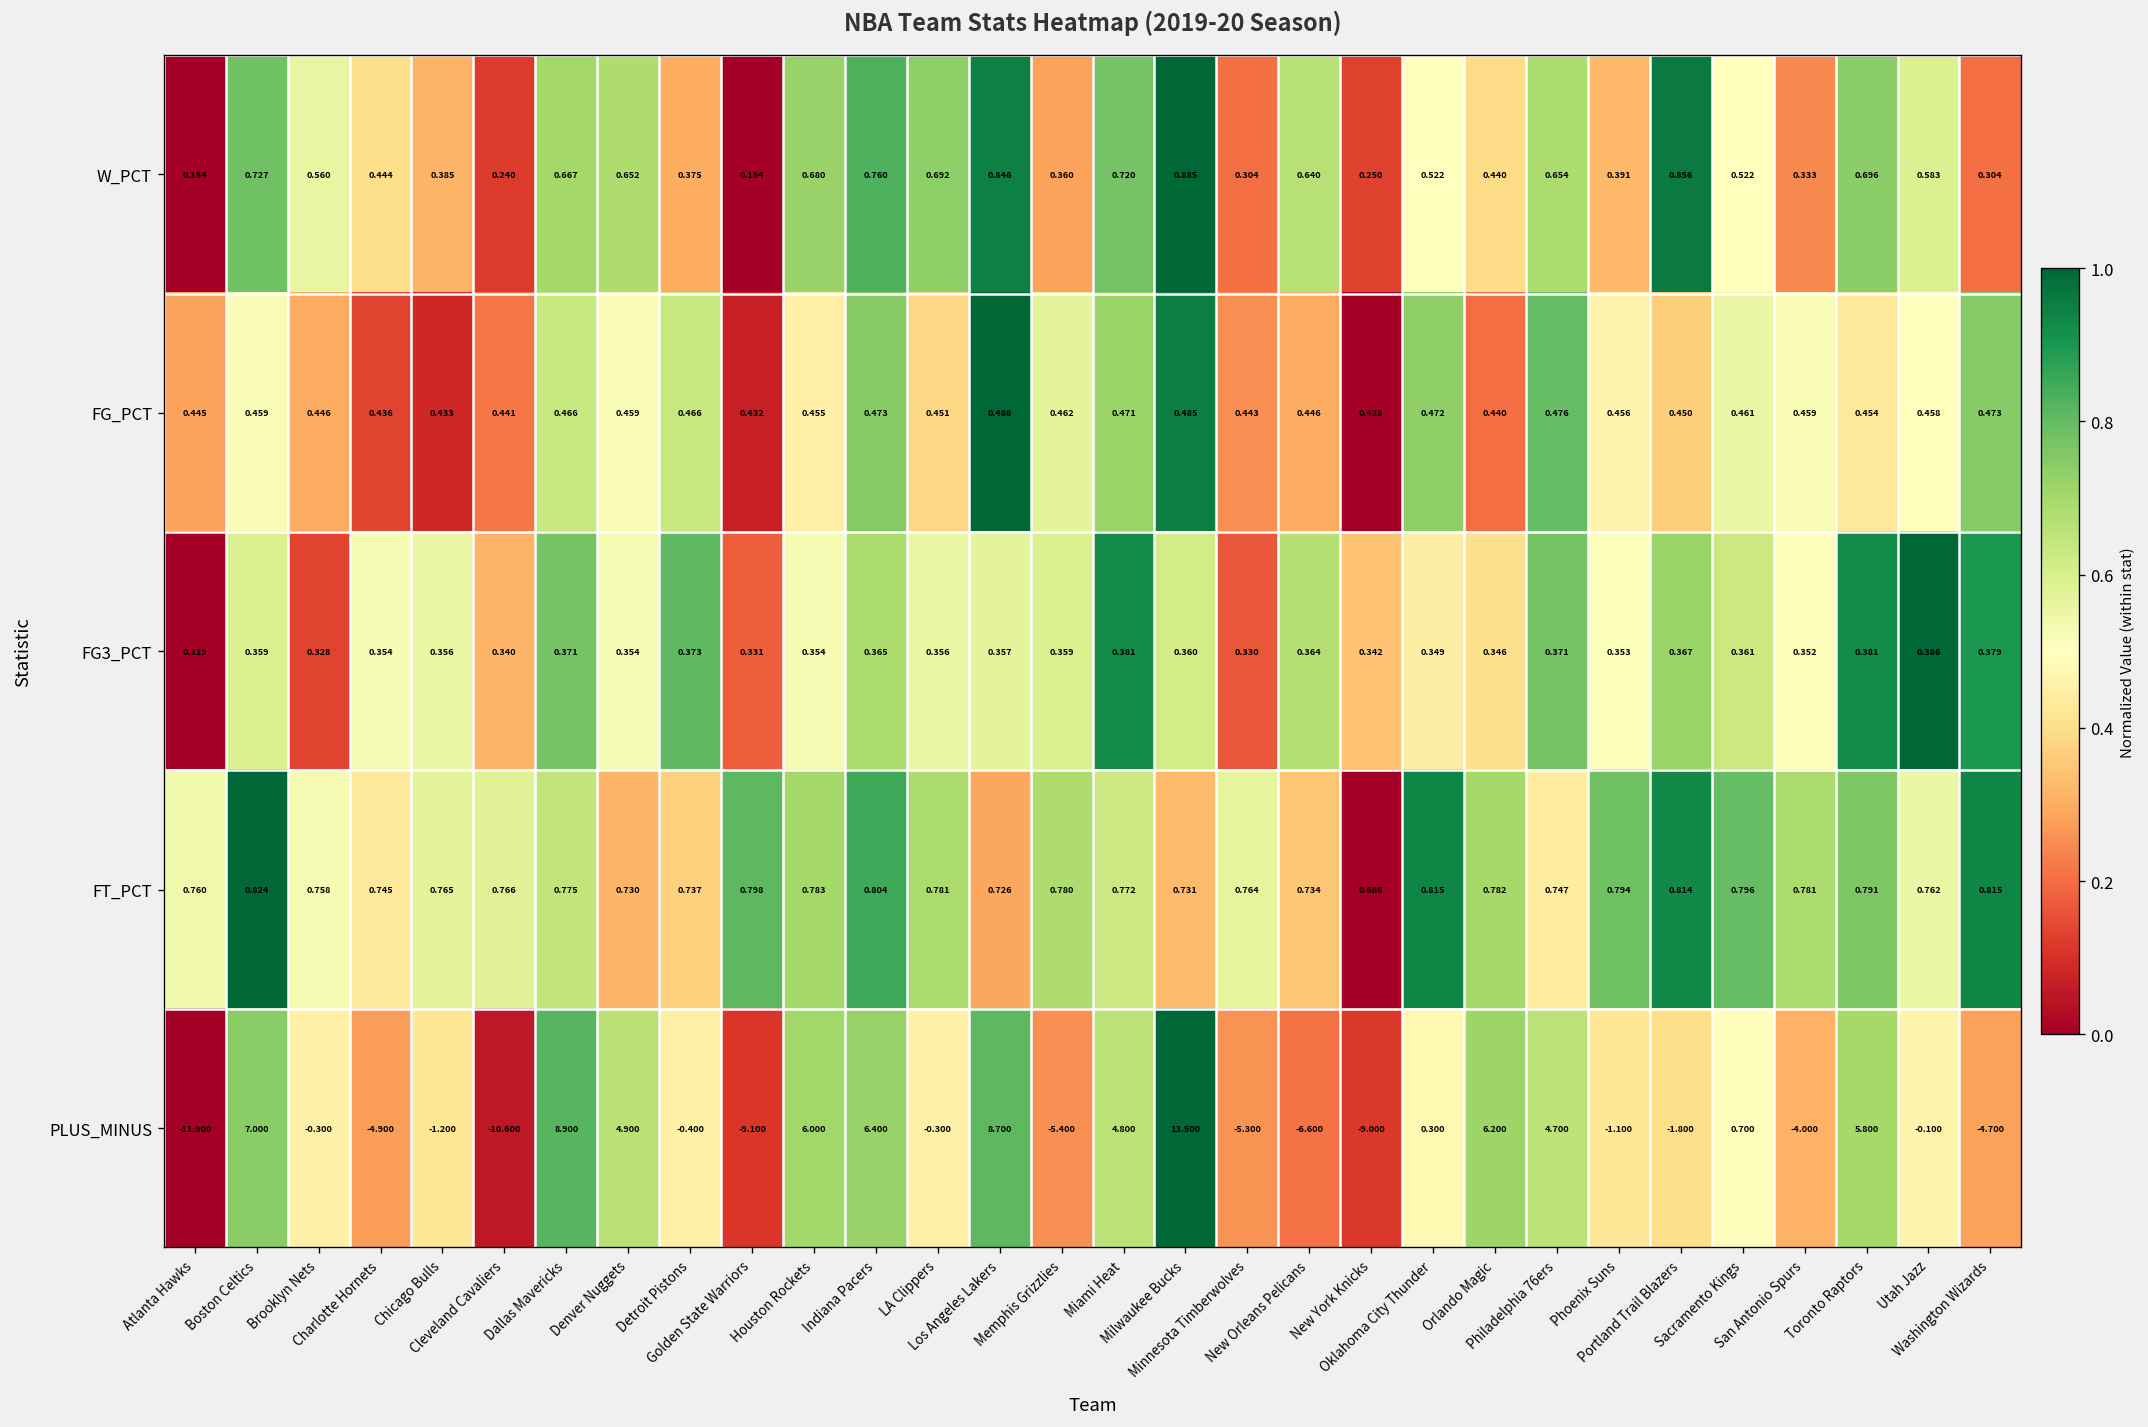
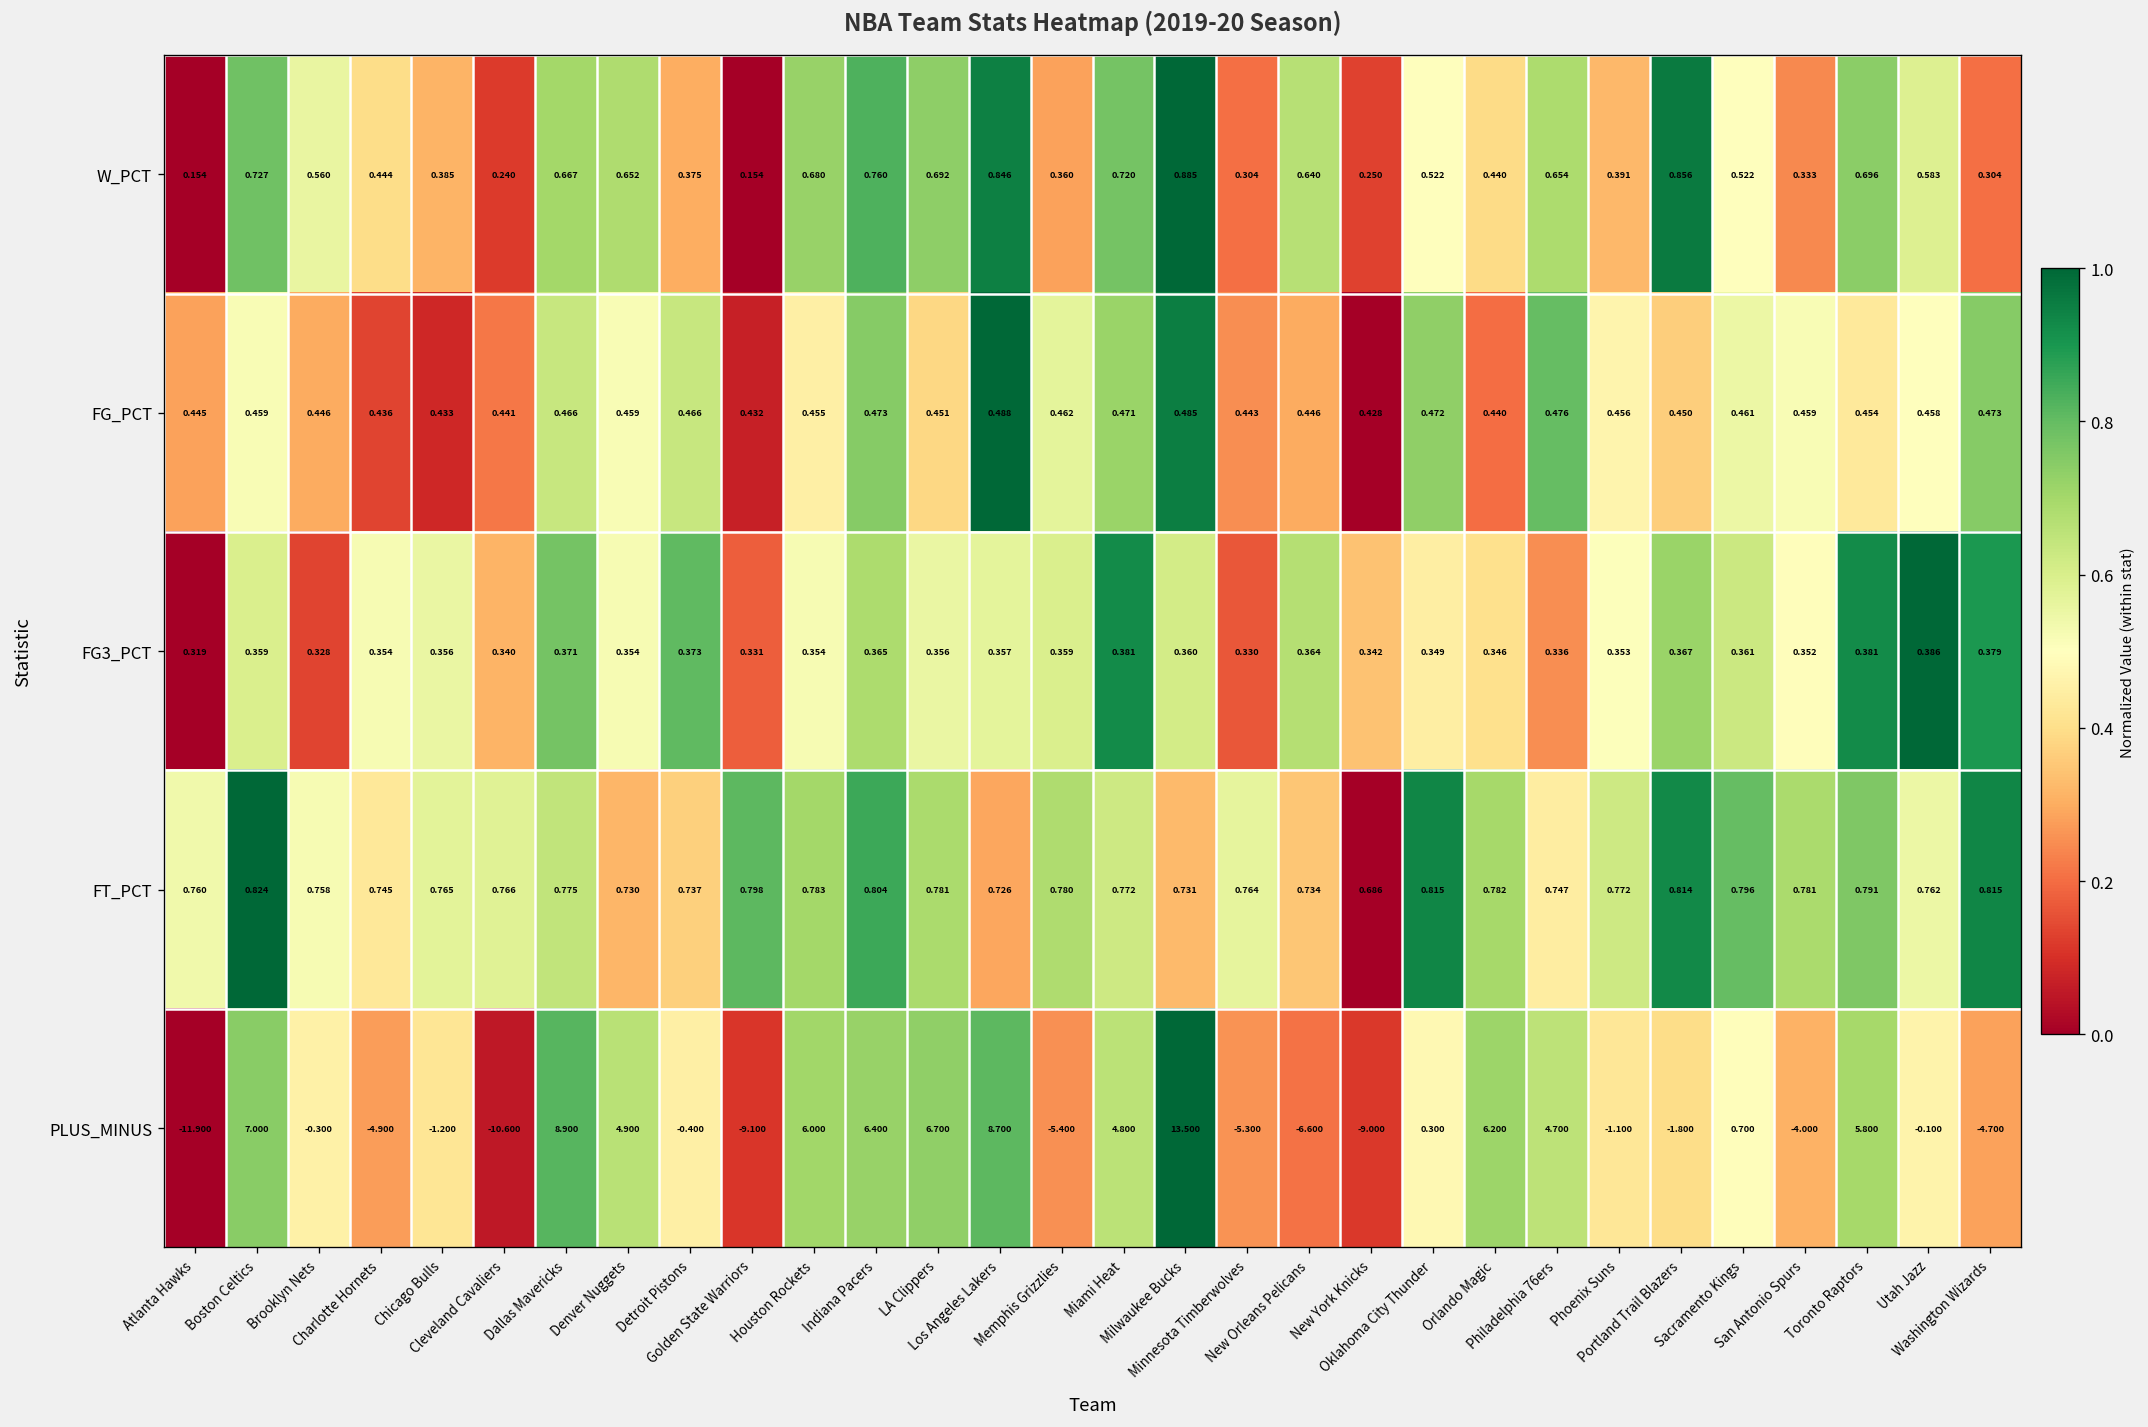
  {
    "W_PCT": {
      "Atlanta Hawks": 0.154,
      "Boston Celtics": 0.727,
      "Brooklyn Nets": 0.560,
      "Charlotte Hornets": 0.444,
      "Chicago Bulls": 0.385,
      "Cleveland Cavaliers": 0.240,
      "Dallas Mavericks": 0.667,
      "Denver Nuggets": 0.652,
      "Detroit Pistons": 0.375,
      "Golden State Warriors": 0.154,
      "Houston Rockets": 0.680,
      "Indiana Pacers": 0.760,
      "LA Clippers": 0.692,
      "Los Angeles Lakers": 0.846,
      "Memphis Grizzlies": 0.360,
      "Miami Heat": 0.720,
      "Milwaukee Bucks": 0.885,
      "Minnesota Timberwolves": 0.304,
      "New Orleans Pelicans": 0.640,
      "New York Knicks": 0.250,
      "Oklahoma City Thunder": 0.522,
      "Orlando Magic": 0.440,
      "Philadelphia 76ers": 0.654,
      "Phoenix Suns": 0.391,
      "Portland Trail Blazers": 0.856,
      "Sacramento Kings": 0.522,
      "San Antonio Spurs": 0.333,
      "Toronto Raptors": 0.696,
      "Utah Jazz": 0.583,
      "Washington Wizards": 0.304
    },
    "FG_PCT": {
      "Atlanta Hawks": 0.445,
      "Boston Celtics": 0.459,
      "Brooklyn Nets": 0.446,
      "Charlotte Hornets": 0.436,
      "Chicago Bulls": 0.433,
      "Cleveland Cavaliers": 0.441,
      "Dallas Mavericks": 0.466,
      "Denver Nuggets": 0.459,
      "Detroit Pistons": 0.466,
      "Golden State Warriors": 0.432,
      "Houston Rockets": 0.455,
      "Indiana Pacers": 0.473,
      "LA Clippers": 0.451,
      "Los Angeles Lakers": 0.488,
      "Memphis Grizzlies": 0.462,
      "Miami Heat": 0.471,
      "Milwaukee Bucks": 0.485,
      "Minnesota Timberwolves": 0.443,
      "New Orleans Pelicans": 0.446,
      "New York Knicks": 0.428,
      "Oklahoma City Thunder": 0.472,
      "Orlando Magic": 0.440,
      "Philadelphia 76ers": 0.476,
      "Phoenix Suns": 0.456,
      "Portland Trail Blazers": 0.450,
      "Sacramento Kings": 0.461,
      "San Antonio Spurs": 0.459,
      "Toronto Raptors": 0.454,
      "Utah Jazz": 0.458,
      "Washington Wizards": 0.473
    },
    "FG3_PCT": {
      "Atlanta Hawks": 0.319,
      "Boston Celtics": 0.359,
      "Brooklyn Nets": 0.328,
      "Charlotte Hornets": 0.354,
      "Chicago Bulls": 0.356,
      "Cleveland Cavaliers": 0.340,
      "Dallas Mavericks": 0.371,
      "Denver Nuggets": 0.354,
      "Detroit Pistons": 0.373,
      "Golden State Warriors": 0.331,
      "Houston Rockets": 0.354,
      "Indiana Pacers": 0.365,
      "LA Clippers": 0.356,
      "Los Angeles Lakers": 0.357,
      "Memphis Grizzlies": 0.359,
      "Miami Heat": 0.381,
      "Milwaukee Bucks": 0.360,
      "Minnesota Timberwolves": 0.330,
      "New Orleans Pelicans": 0.364,
      "New York Knicks": 0.342,
      "Oklahoma City Thunder": 0.349,
      "Orlando Magic": 0.346,
-     "Philadelphia 76ers": 0.371,
+     "Philadelphia 76ers": 0.336,
      "Phoenix Suns": 0.353,
      "Portland Trail Blazers": 0.367,
      "Sacramento Kings": 0.361,
      "San Antonio Spurs": 0.352,
      "Toronto Raptors": 0.381,
      "Utah Jazz": 0.386,
      "Washington Wizards": 0.379
    },
    "FT_PCT": {
      "Atlanta Hawks": 0.760,
      "Boston Celtics": 0.824,
      "Brooklyn Nets": 0.758,
      "Charlotte Hornets": 0.745,
      "Chicago Bulls": 0.765,
      "Cleveland Cavaliers": 0.766,
      "Dallas Mavericks": 0.775,
      "Denver Nuggets": 0.730,
      "Detroit Pistons": 0.737,
      "Golden State Warriors": 0.798,
      "Houston Rockets": 0.783,
      "Indiana Pacers": 0.804,
      "LA Clippers": 0.781,
      "Los Angeles Lakers": 0.726,
      "Memphis Grizzlies": 0.780,
      "Miami Heat": 0.772,
      "Milwaukee Bucks": 0.731,
      "Minnesota Timberwolves": 0.764,
      "New Orleans Pelicans": 0.734,
      "New York Knicks": 0.686,
      "Oklahoma City Thunder": 0.815,
      "Orlando Magic": 0.782,
      "Philadelphia 76ers": 0.747,
-     "Phoenix Suns": 0.794,
+     "Phoenix Suns": 0.772,
      "Portland Trail Blazers": 0.814,
      "Sacramento Kings": 0.796,
      "San Antonio Spurs": 0.781,
      "Toronto Raptors": 0.791,
      "Utah Jazz": 0.762,
      "Washington Wizards": 0.815
    },
    "PLUS_MINUS": {
      "Atlanta Hawks": -11.900,
      "Boston Celtics": 7.000,
      "Brooklyn Nets": -0.300,
      "Charlotte Hornets": -4.900,
      "Chicago Bulls": -1.200,
      "Cleveland Cavaliers": -10.600,
      "Dallas Mavericks": 8.900,
      "Denver Nuggets": 4.900,
      "Detroit Pistons": -0.400,
      "Golden State Warriors": -9.100,
      "Houston Rockets": 6.000,
      "Indiana Pacers": 6.400,
-     "LA Clippers": -0.300,
+     "LA Clippers": 6.700,
      "Los Angeles Lakers": 8.700,
      "Memphis Grizzlies": -5.400,
      "Miami Heat": 4.800,
      "Milwaukee Bucks": 13.500,
      "Minnesota Timberwolves": -5.300,
      "New Orleans Pelicans": -6.600,
      "New York Knicks": -9.000,
      "Oklahoma City Thunder": 0.300,
      "Orlando Magic": 6.200,
      "Philadelphia 76ers": 4.700,
      "Phoenix Suns": -1.100,
      "Portland Trail Blazers": -1.800,
      "Sacramento Kings": 0.700,
      "San Antonio Spurs": -4.000,
      "Toronto Raptors": 5.800,
      "Utah Jazz": -0.100,
      "Washington Wizards": -4.700
    }
  }
